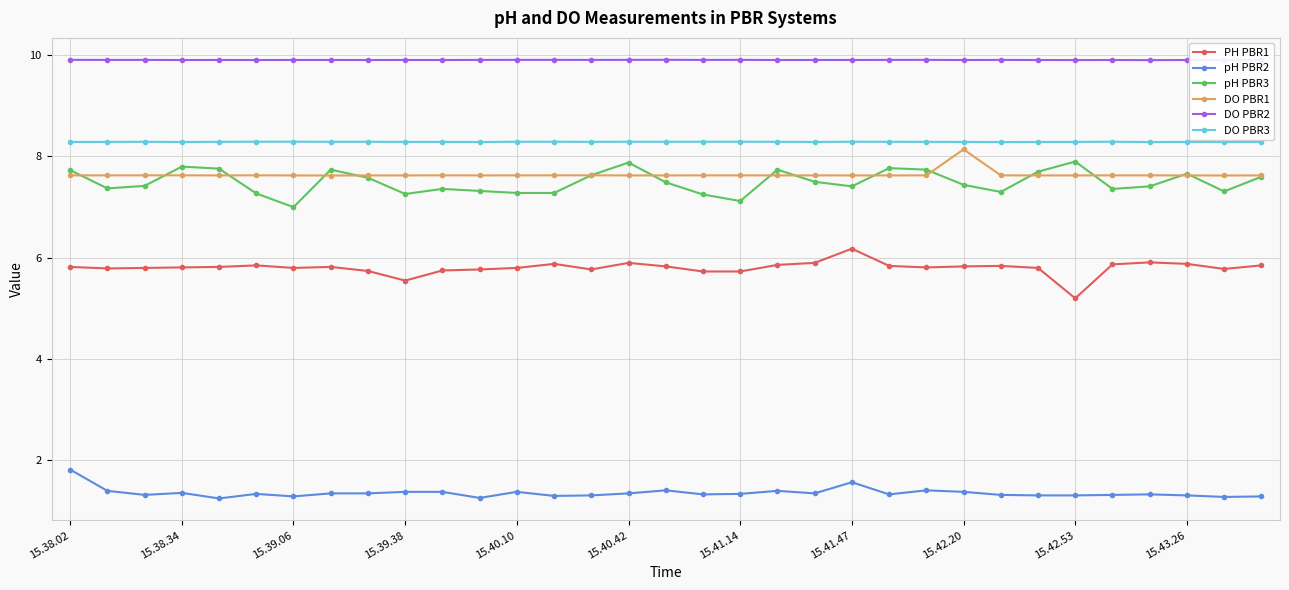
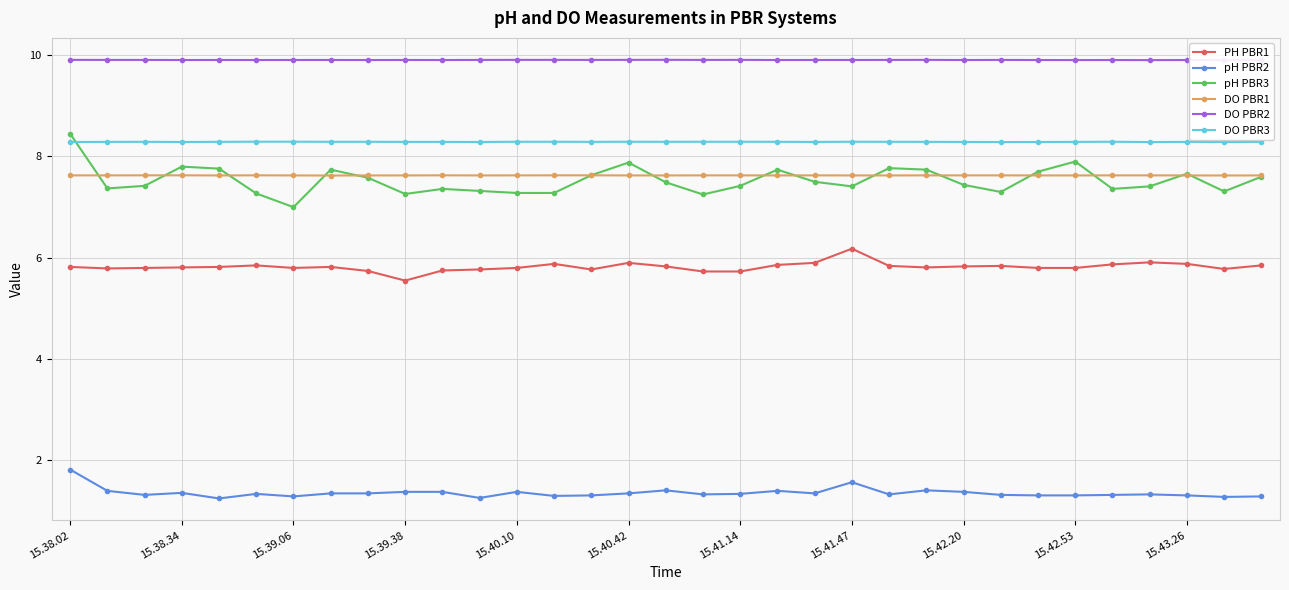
  {
    "PH PBR1": {
      "15.38.02": 5.8,
      "15.38.34": 5.8,
      "15.39.06": 5.8,
      "15.39.38": 5.6,
      "15.40.10": 5.8,
      "15.40.42": 5.9,
      "15.41.14": 5.7,
      "15.41.47": 6.2,
      "15.42.20": 5.8,
-     "15.42.53": 5.2,
+     "15.42.53": 5.8,
      "15.43.26": 5.9
    },
    "pH PBR2": {
      "15.38.02": 1.8,
      "15.38.34": 1.4,
      "15.39.06": 1.3,
      "15.39.38": 1.4,
      "15.40.10": 1.4,
      "15.40.42": 1.4,
      "15.41.14": 1.3,
      "15.41.47": 1.6,
      "15.42.20": 1.4,
      "15.42.53": 1.3,
      "15.43.26": 1.3
    },
    "pH PBR3": {
-     "15.38.02": 7.7,
+     "15.38.02": 8.5,
      "15.38.34": 7.8,
      "15.39.06": 7.0,
      "15.39.38": 7.3,
      "15.40.10": 7.3,
      "15.40.42": 7.9,
-     "15.41.14": 7.1,
+     "15.41.14": 7.4,
      "15.41.47": 7.4,
      "15.42.20": 7.4,
      "15.42.53": 7.9
    },
    "DO PBR1": {
      "15.38.02": 7.6,
      "15.38.34": 7.6,
      "15.39.06": 7.6,
      "15.39.38": 7.6,
      "15.40.10": 7.6,
      "15.40.42": 7.6,
      "15.41.14": 7.6,
      "15.41.47": 7.6,
-     "15.42.20": 8.1,
+     "15.42.20": 7.6,
      "15.42.53": 7.6
    },
    "DO PBR2": {
      "15.38.02": 9.9,
      "15.38.34": 9.9,
      "15.39.06": 9.9,
      "15.39.38": 9.9,
      "15.40.10": 9.9,
      "15.40.42": 9.9,
      "15.41.14": 9.9,
      "15.41.47": 9.9,
      "15.42.20": 9.9,
      "15.42.53": 9.9,
      "15.43.26": 9.9
    },
    "DO PBR3": {
      "15.38.02": 8.3,
      "15.38.34": 8.3,
      "15.39.06": 8.3,
      "15.39.38": 8.3,
      "15.40.10": 8.3,
      "15.40.42": 8.3,
      "15.41.14": 8.3,
      "15.41.47": 8.3,
      "15.42.20": 8.3,
      "15.42.53": 8.3,
      "15.43.26": 8.3
    }
  }
